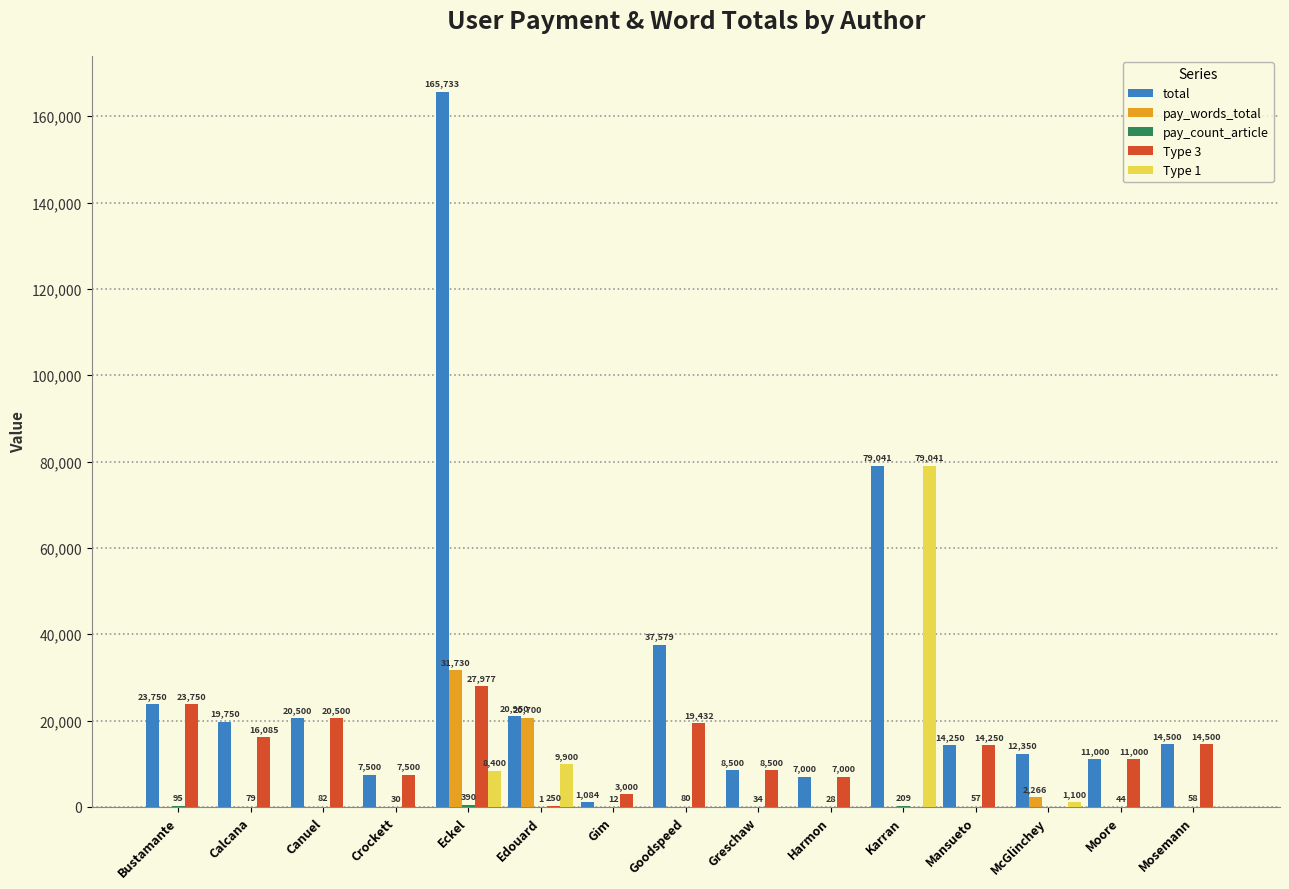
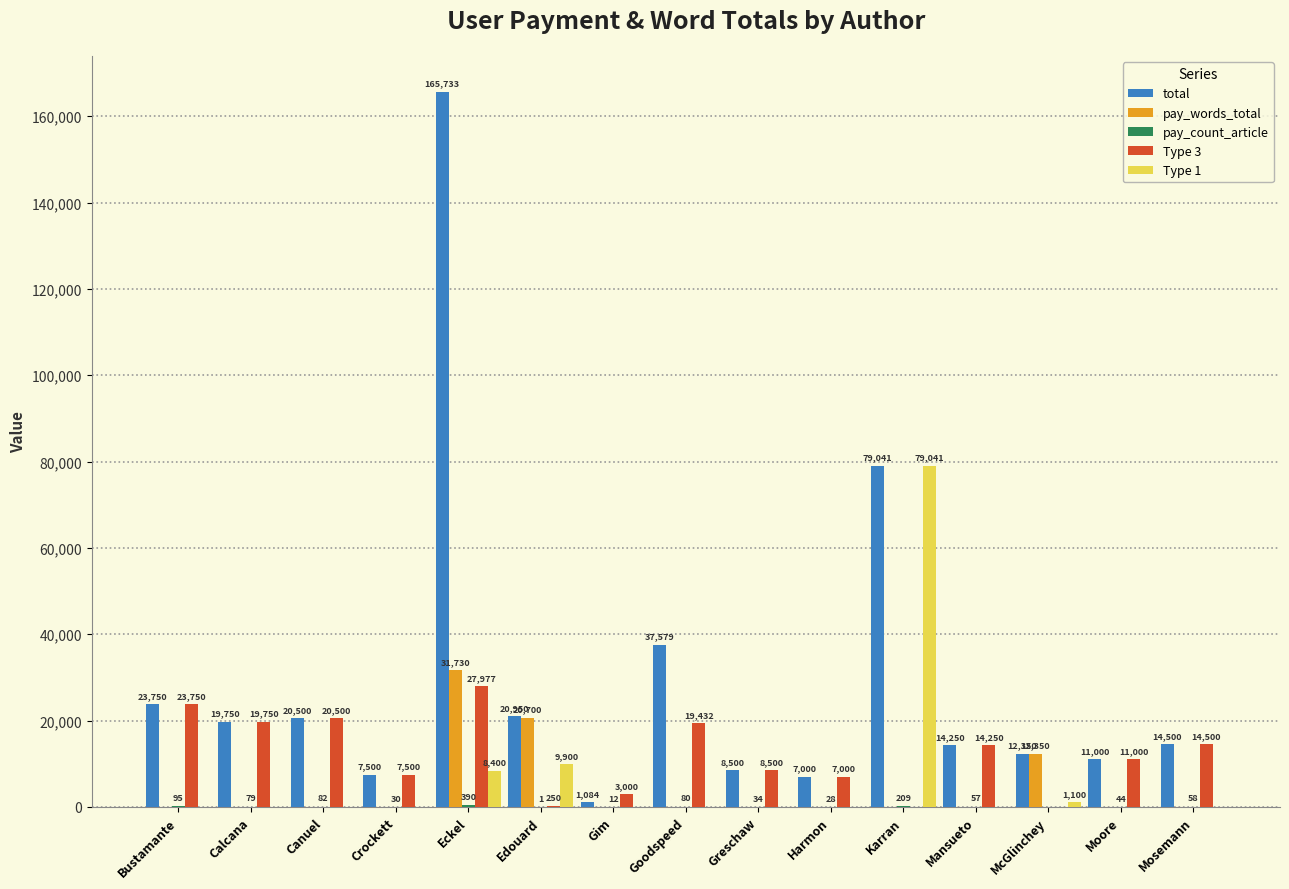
  {
    "total": {
      "Bustamante": "23,750",
      "Calcana": "19,750",
      "Canuel": "20,500",
      "Crockett": "7,500",
      "Eckel": "165,733",
      "Gim": "1,084",
      "Goodspeed": "37,579",
      "Greschaw": "8,500",
      "Harmon": "7,000",
      "Karran": "79,041",
      "Mansueto": "14,250",
      "McGlinchey": "12,350",
      "Moore": "11,000",
      "Mosemann": "14,500"
    },
    "pay_words_total": {
      "Eckel": "31,730",
-     "McGlinchey": "2,266"
+     "McGlinchey": "12,350"
    },
    "pay_count_article": {
      "Bustamante": "95",
      "Calcana": "79",
      "Canuel": "82",
      "Crockett": "30",
      "Eckel": "390",
      "Edouard": "1",
      "Gim": "12",
      "Goodspeed": "80",
      "Greschaw": "34",
      "Harmon": "28",
      "Karran": "209",
      "Mansueto": "57",
      "Moore": "44",
      "Mosemann": "58"
    },
    "Type 3": {
      "Bustamante": "23,750",
-     "Calcana": "16,085",
+     "Calcana": "19,750",
      "Canuel": "20,500",
      "Crockett": "7,500",
      "Eckel": "27,977",
      "Edouard": "250",
      "Gim": "3,000",
      "Goodspeed": "19,432",
      "Greschaw": "8,500",
      "Harmon": "7,000",
      "Mansueto": "14,250",
      "Moore": "11,000",
      "Mosemann": "14,500"
    },
    "Type 1": {
      "Eckel": "8,400",
      "Edouard": "9,900",
      "Karran": "79,041",
      "McGlinchey": "1,100"
    }
  }
